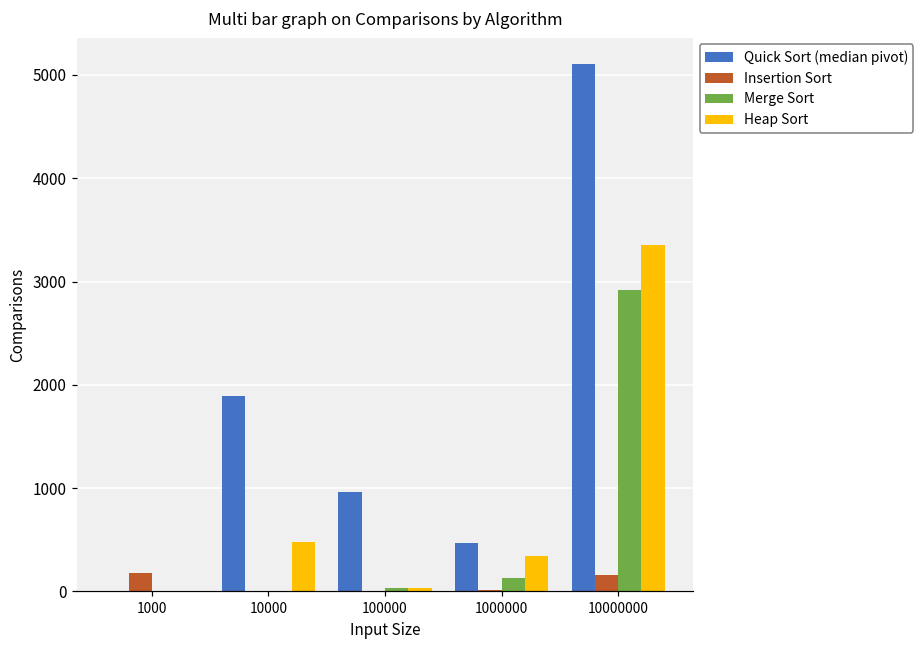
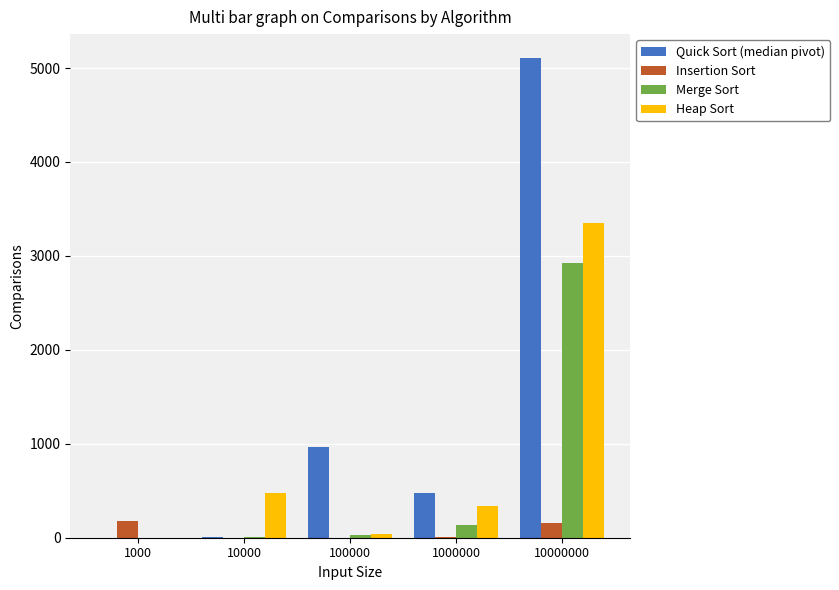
  {
    "Quick Sort (median pivot)": {
-     "10000": 1900,
+     "10000": 0,
      "100000": 1000,
      "1000000": 500,
      "10000000": 5100
    },
    "Insertion Sort": {
      "1000": 200,
      "10000000": 200
    },
    "Merge Sort": {
      "100000": 0,
      "1000000": 100,
      "10000000": 2900
    },
    "Heap Sort": {
      "10000": 500,
      "100000": 0,
      "1000000": 300,
      "10000000": 3400
    }
  }
